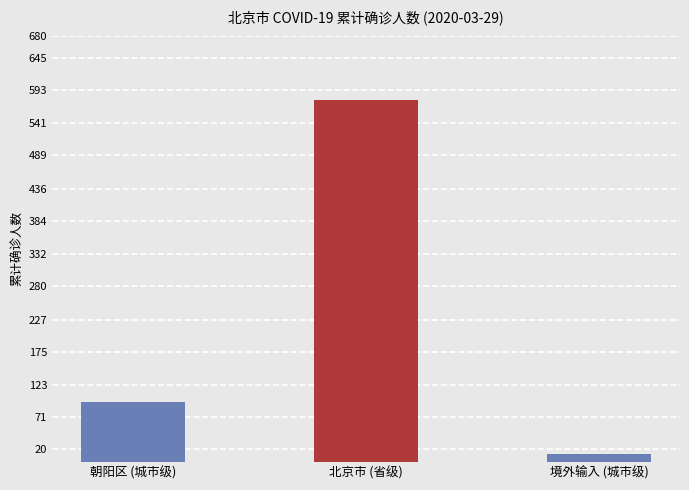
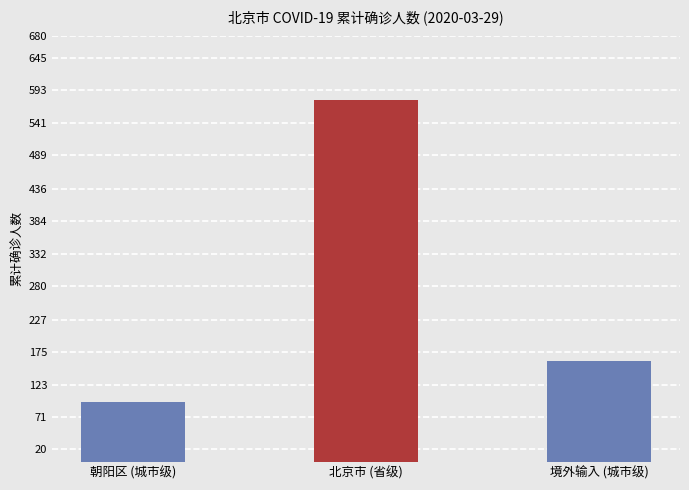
  {
    "朝阳区 (城市级)": 100,
    "北京市 (省级)": 580,
-   "境外输入 (城市级)": 10
+   "境外输入 (城市级)": 160
  }
